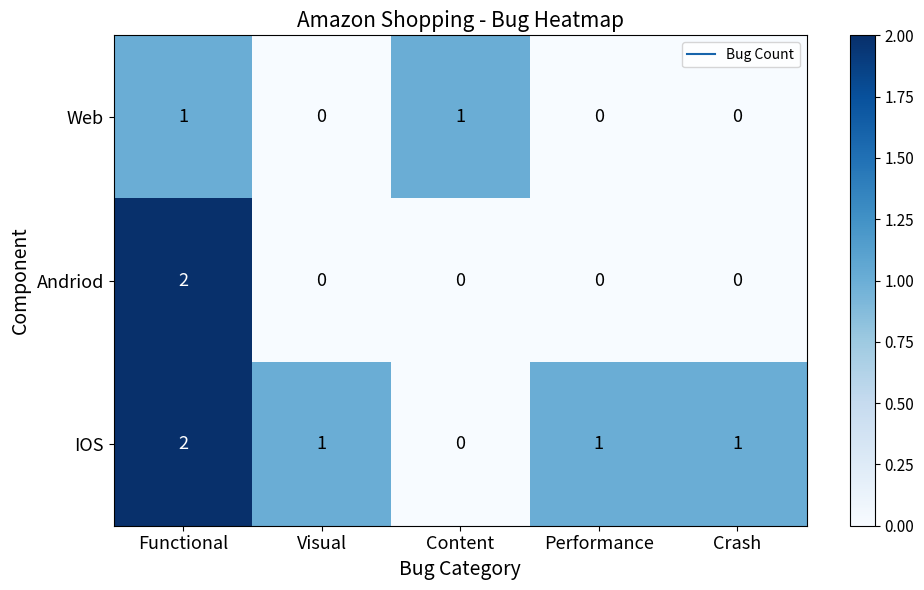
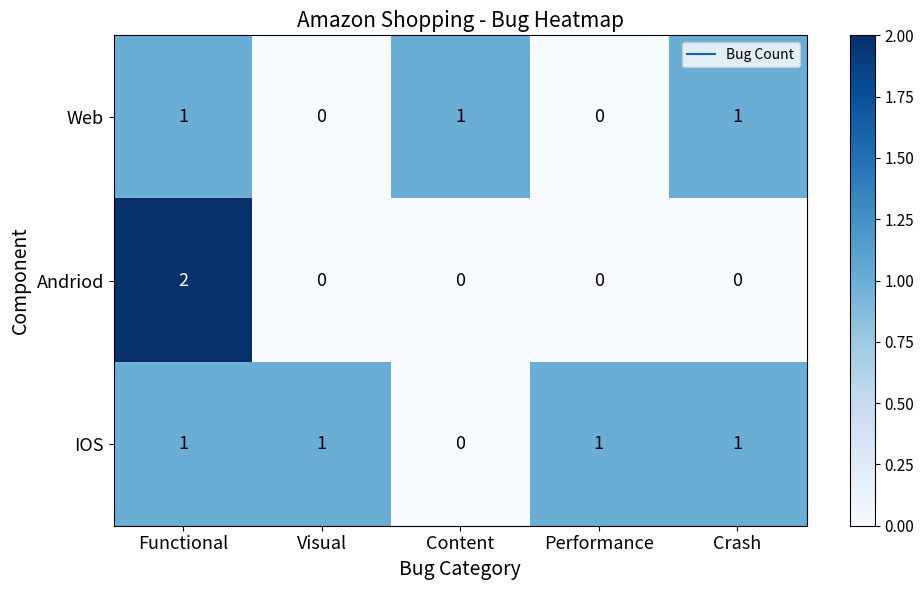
  {
    "Web": {
      "Functional": 1,
      "Visual": 0,
      "Content": 1,
      "Performance": 0,
-     "Crash": 0
+     "Crash": 1
    },
    "Andriod": {
      "Functional": 2,
      "Visual": 0,
      "Content": 0,
      "Performance": 0,
      "Crash": 0
    },
    "IOS": {
-     "Functional": 2,
+     "Functional": 1,
      "Visual": 1,
      "Content": 0,
      "Performance": 1,
      "Crash": 1
    }
  }
